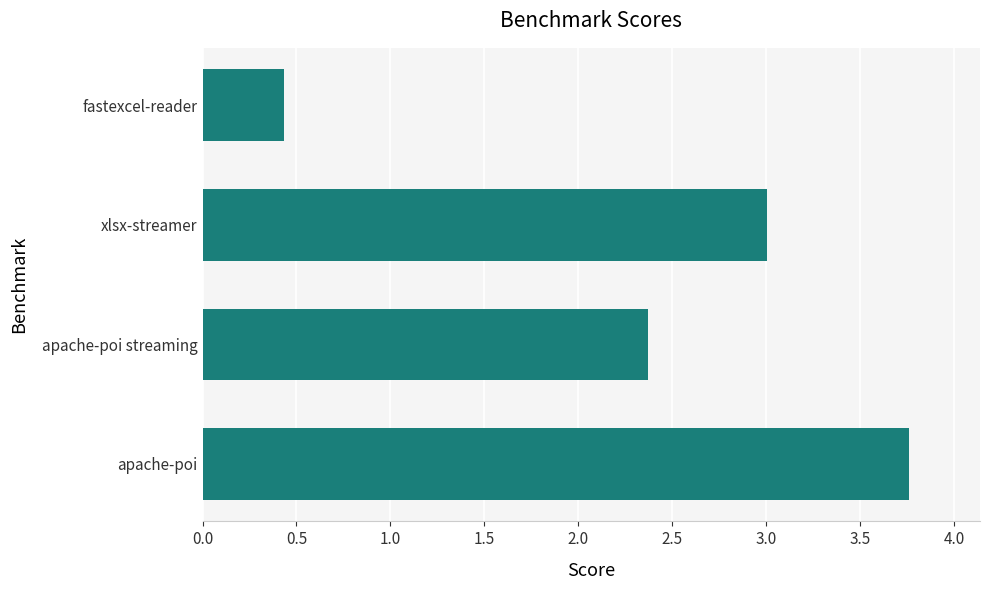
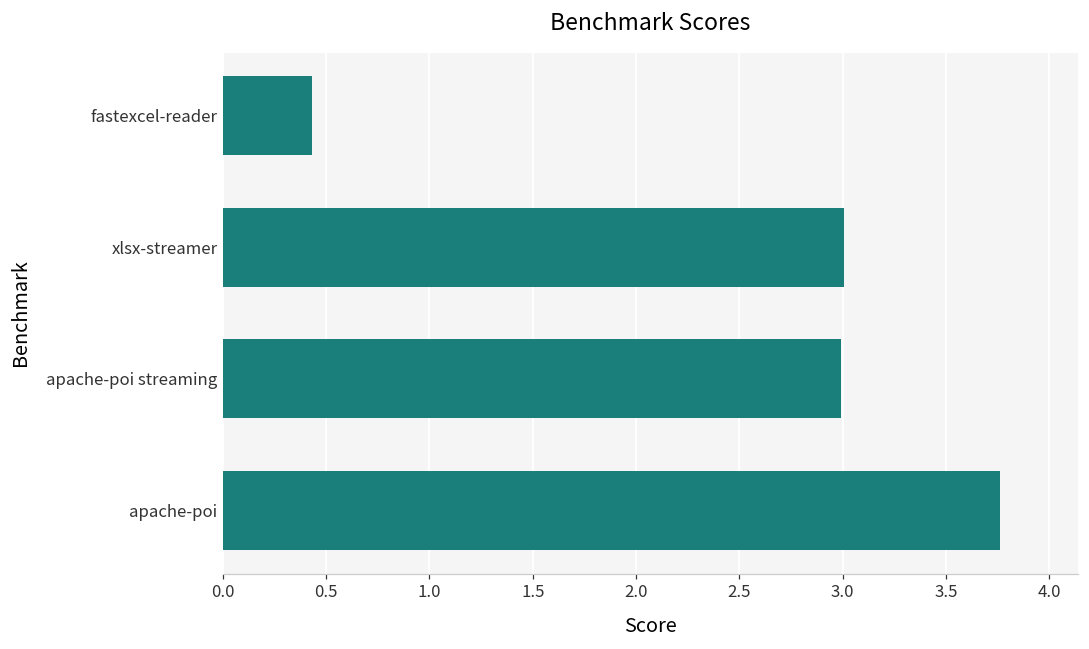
  {
    "fastexcel-reader": 0.43,
    "xlsx-streamer": 3.01,
-   "apache-poi streaming": 2.37,
+   "apache-poi streaming": 2.99,
    "apache-poi": 3.76
  }
